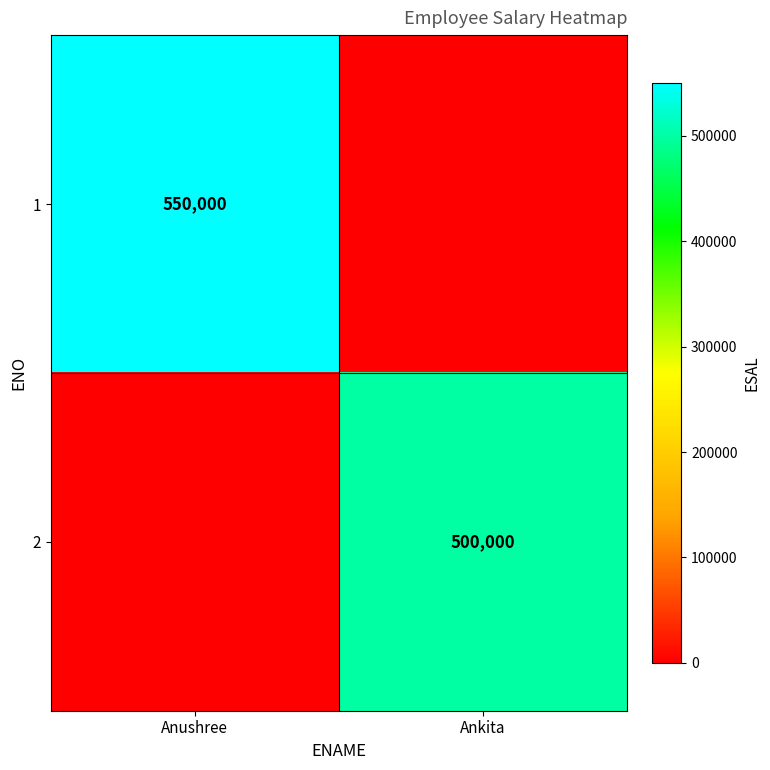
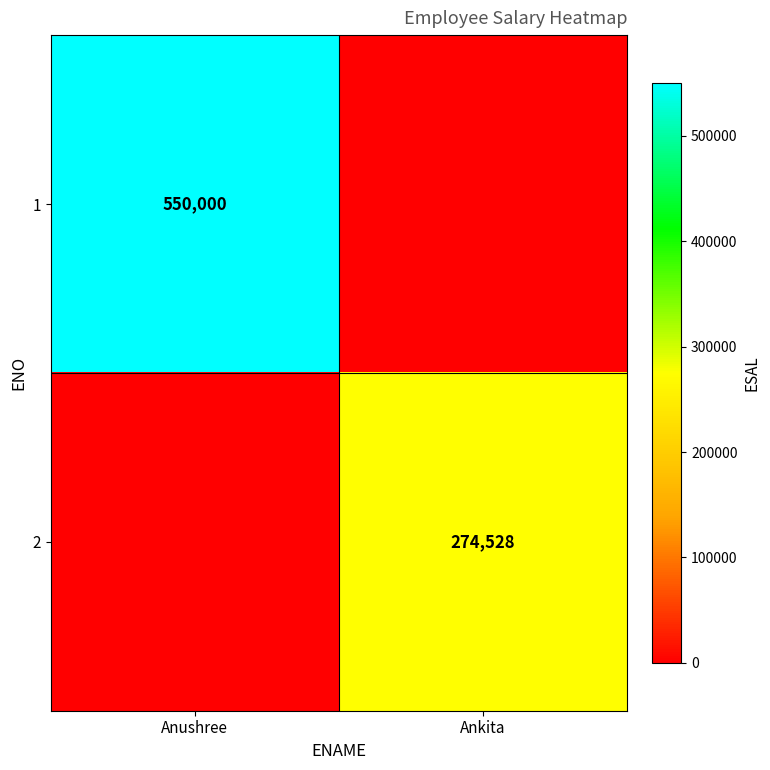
  {
    "1": {
      "Anushree": "550,000"
    },
    "2": {
-     "Ankita": "500,000"
+     "Ankita": "274,528"
    }
  }
